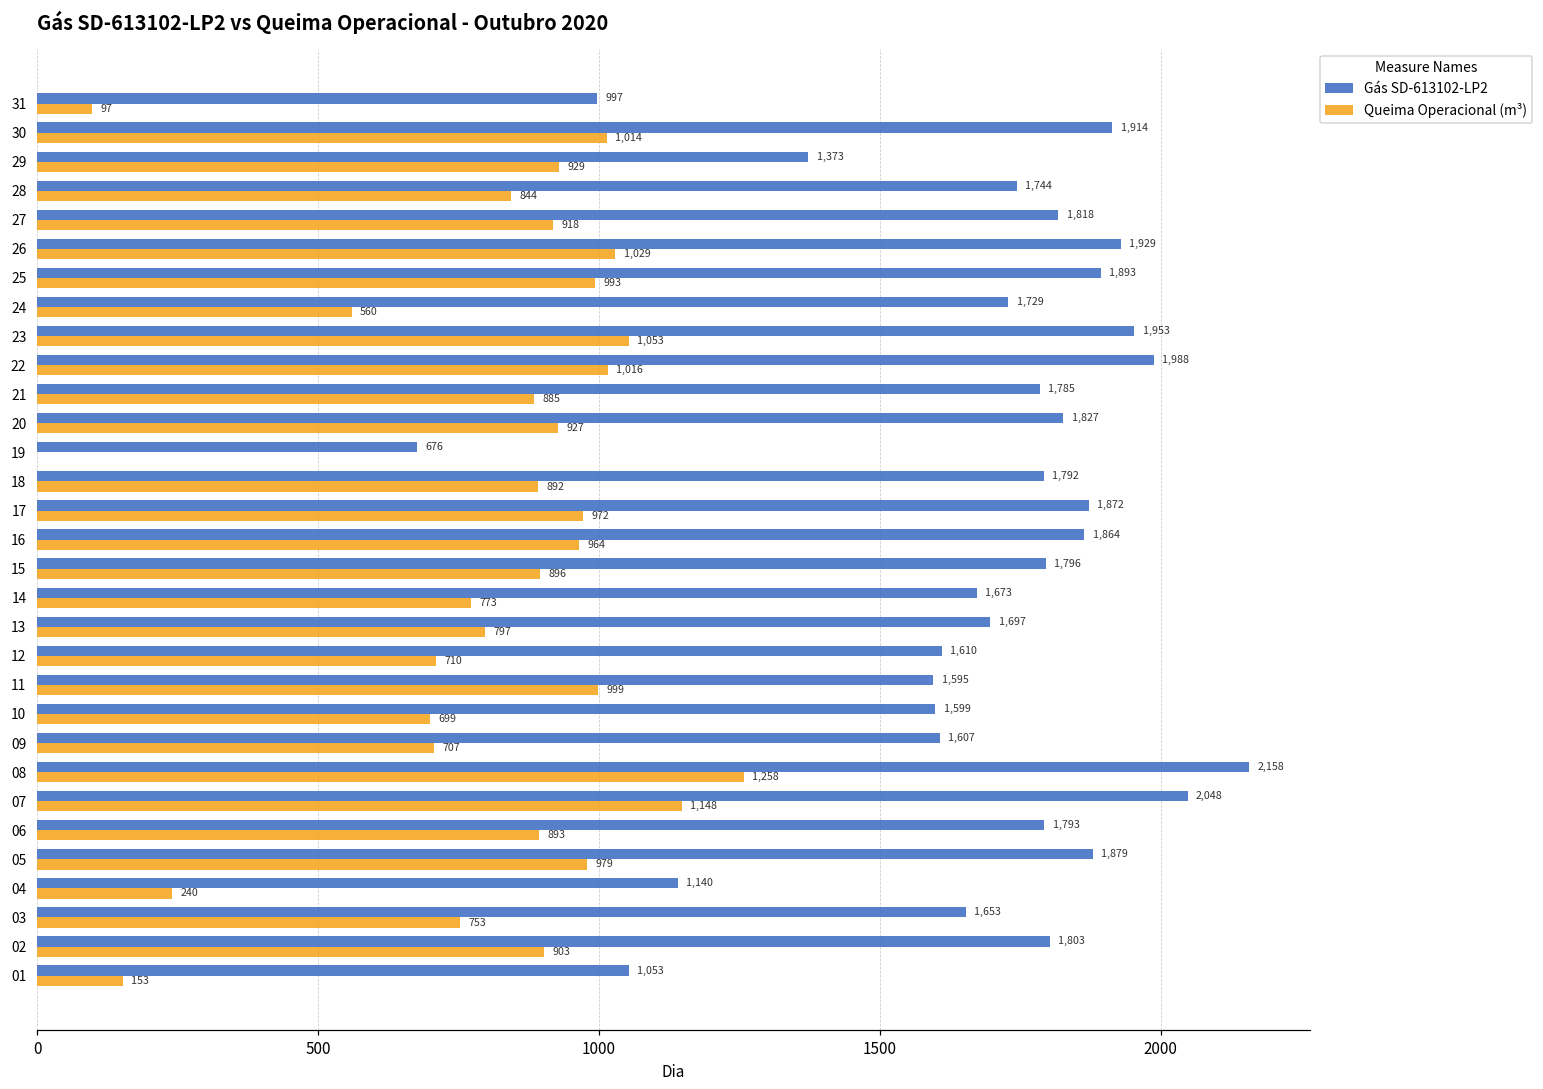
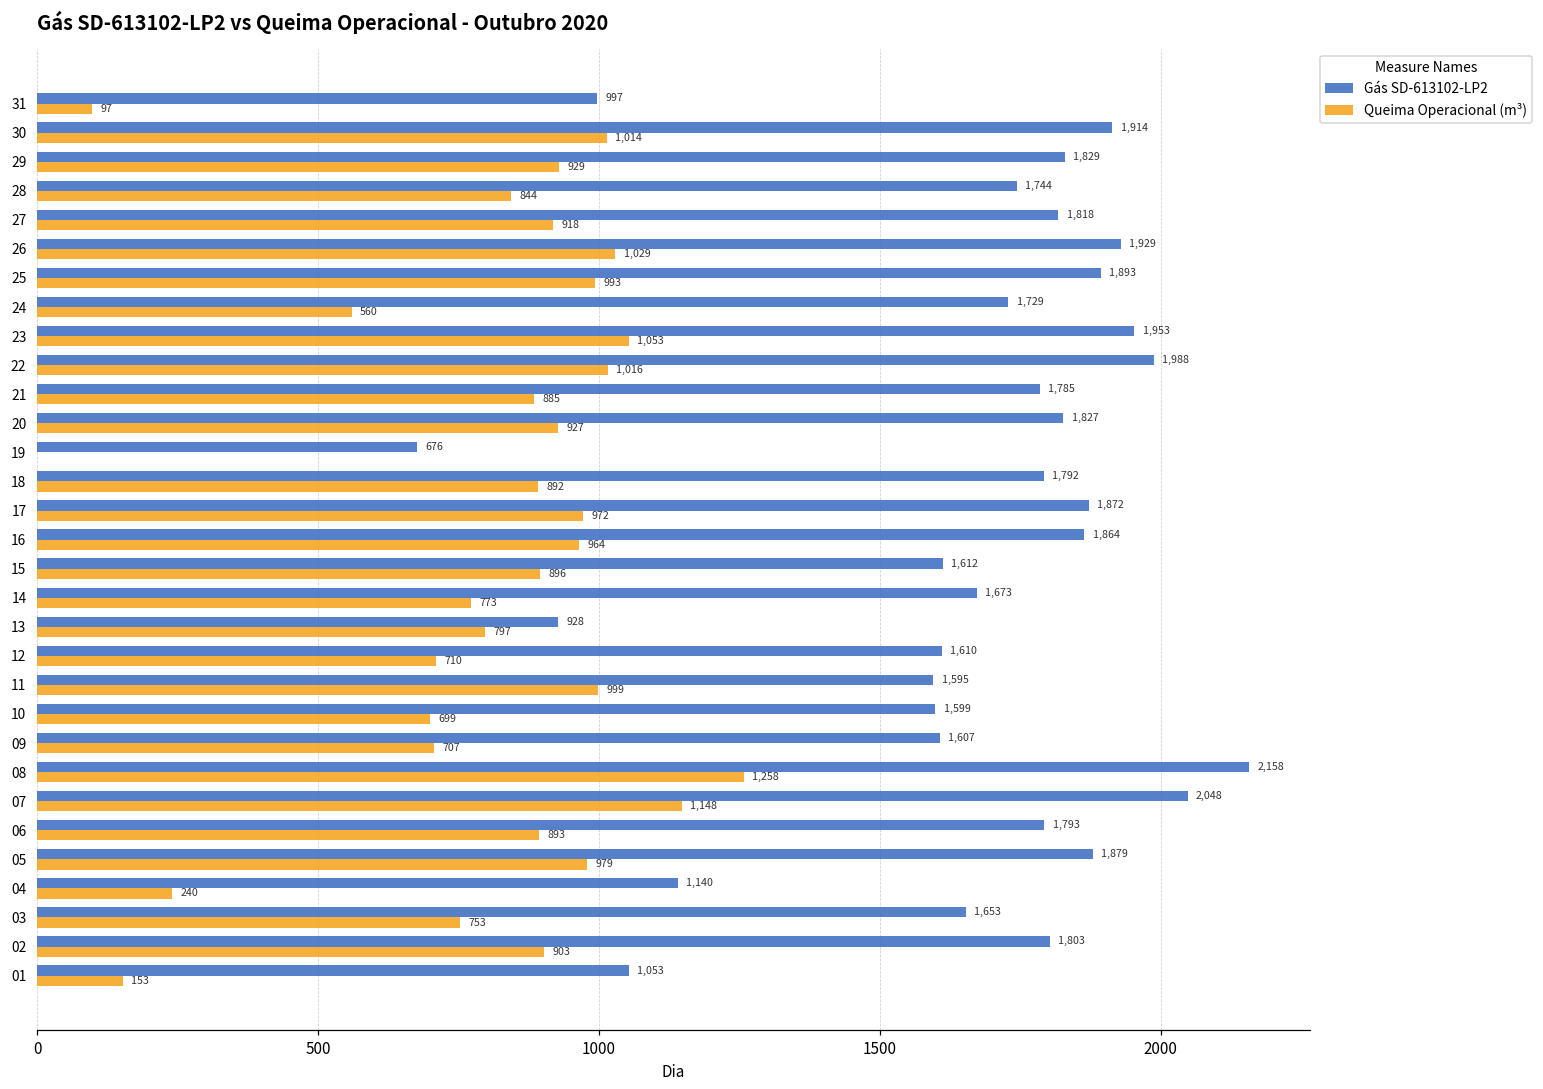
  {
    "Gás SD-613102-LP2": {
      "31": "997",
      "30": "1,914",
-     "29": "1,373",
+     "29": "1,829",
      "28": "1,744",
      "27": "1,818",
      "26": "1,929",
      "25": "1,893",
      "24": "1,729",
      "23": "1,953",
      "22": "1,988",
      "21": "1,785",
      "20": "1,827",
      "19": "676",
      "18": "1,792",
      "17": "1,872",
      "16": "1,864",
-     "15": "1,796",
+     "15": "1,612",
      "14": "1,673",
-     "13": "1,697",
+     "13": "928",
      "12": "1,610",
      "11": "1,595",
      "10": "1,599",
      "09": "1,607",
      "08": "2,158",
      "07": "2,048",
      "06": "1,793",
      "05": "1,879",
      "04": "1,140",
      "03": "1,653",
      "02": "1,803",
      "01": "1,053"
    },
    "Queima Operacional (m³)": {
      "31": "97",
      "30": "1,014",
      "29": "929",
      "28": "844",
      "27": "918",
      "26": "1,029",
      "25": "993",
      "24": "560",
      "23": "1,053",
      "22": "1,016",
      "21": "885",
      "20": "927",
      "18": "892",
      "17": "972",
      "16": "964",
      "15": "896",
      "14": "773",
      "13": "797",
      "12": "710",
      "11": "999",
      "10": "699",
      "09": "707",
      "08": "1,258",
      "07": "1,148",
      "06": "893",
      "05": "979",
      "04": "240",
      "03": "753",
      "02": "903",
      "01": "153"
    }
  }
